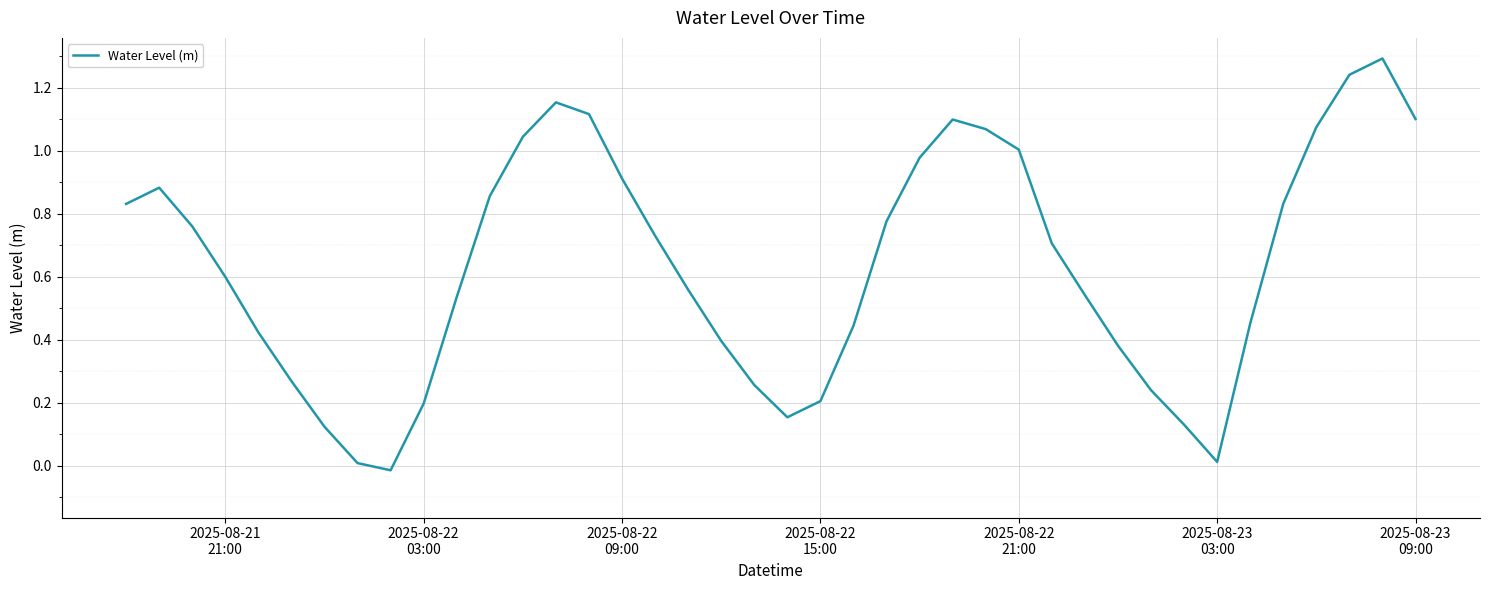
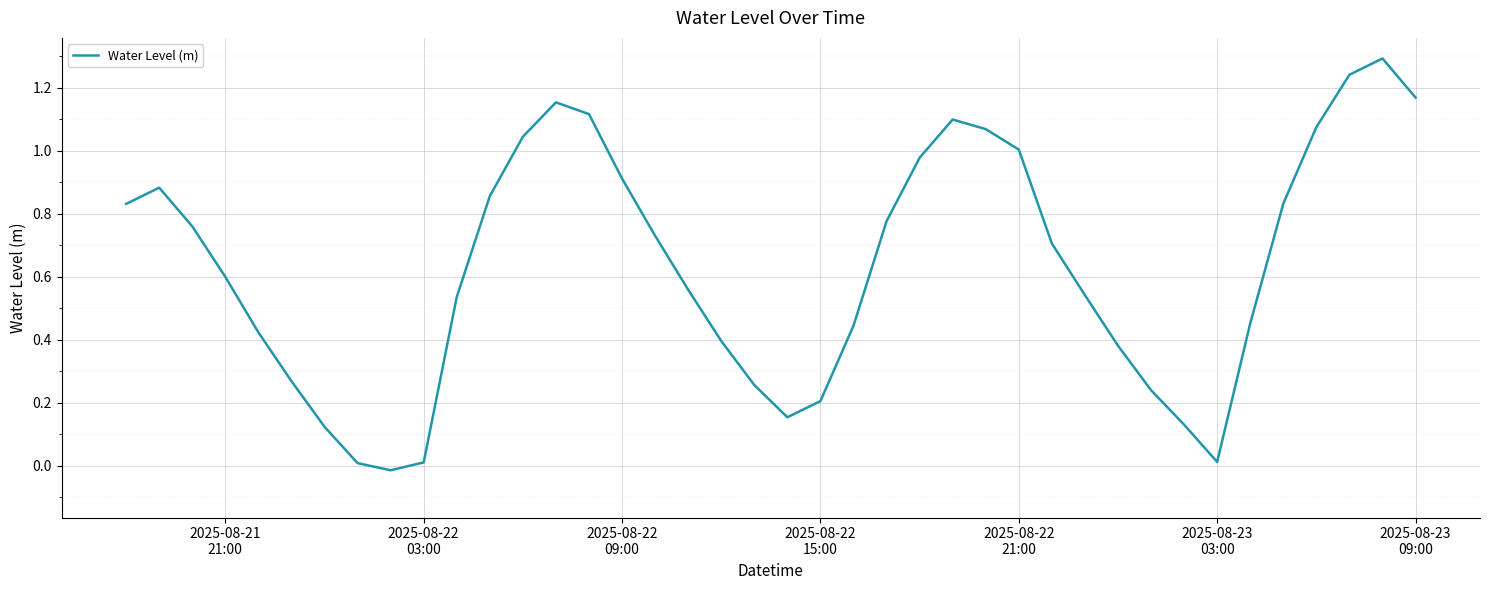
  {
    "2025-08-21 21:00": 0.60,
-   "2025-08-22 03:00": 0.20,
+   "2025-08-22 03:00": 0.01,
    "2025-08-22 09:00": 0.91,
    "2025-08-22 15:00": 0.21,
    "2025-08-22 21:00": 1.00,
    "2025-08-23 03:00": 0.01,
-   "2025-08-23 09:00": 1.10
+   "2025-08-23 09:00": 1.17
  }
